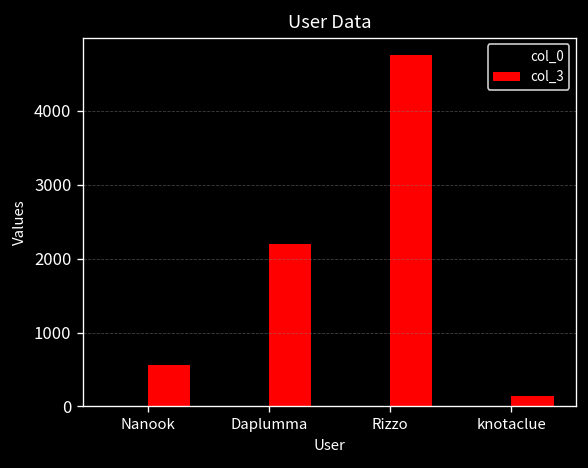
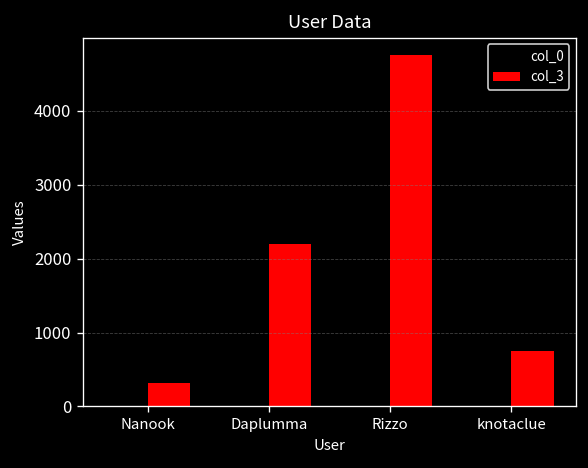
  {
    "col_0": {
      "Nanook": 3100,
      "Daplumma": 3200,
      "Rizzo": 3100,
      "knotaclue": 3100
    },
    "col_3": {
-     "Nanook": 600,
+     "Nanook": 300,
      "Daplumma": 2200,
      "Rizzo": 4800,
-     "knotaclue": 100
+     "knotaclue": 800
    }
  }
